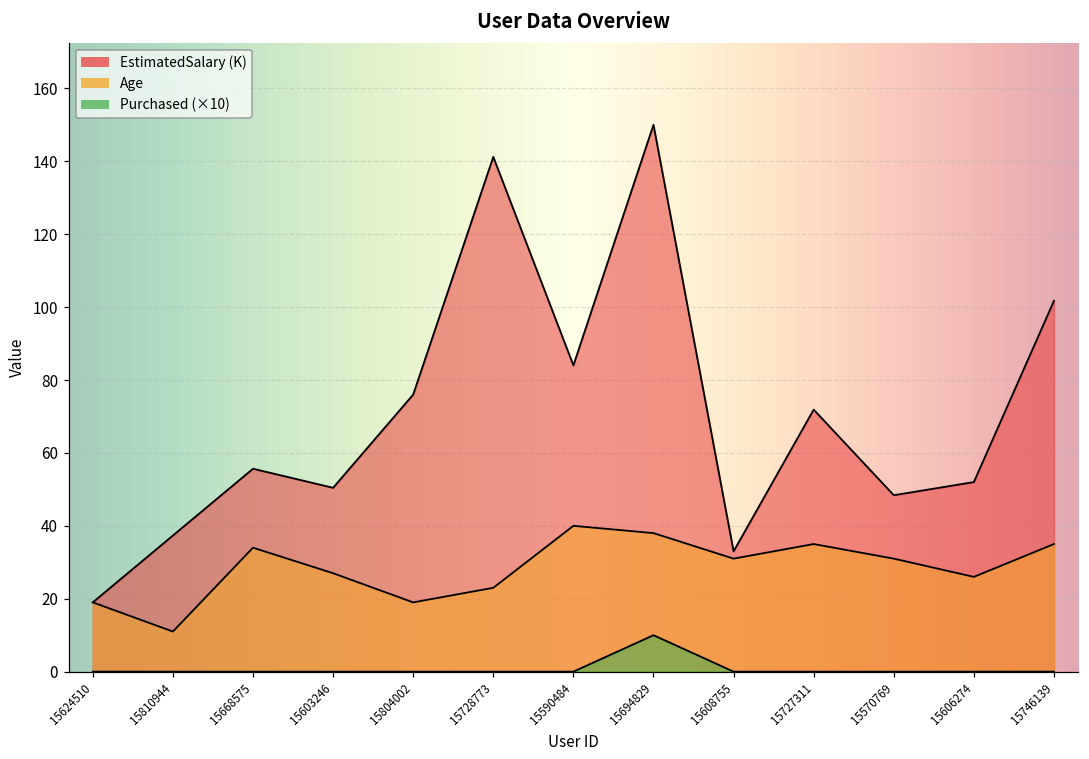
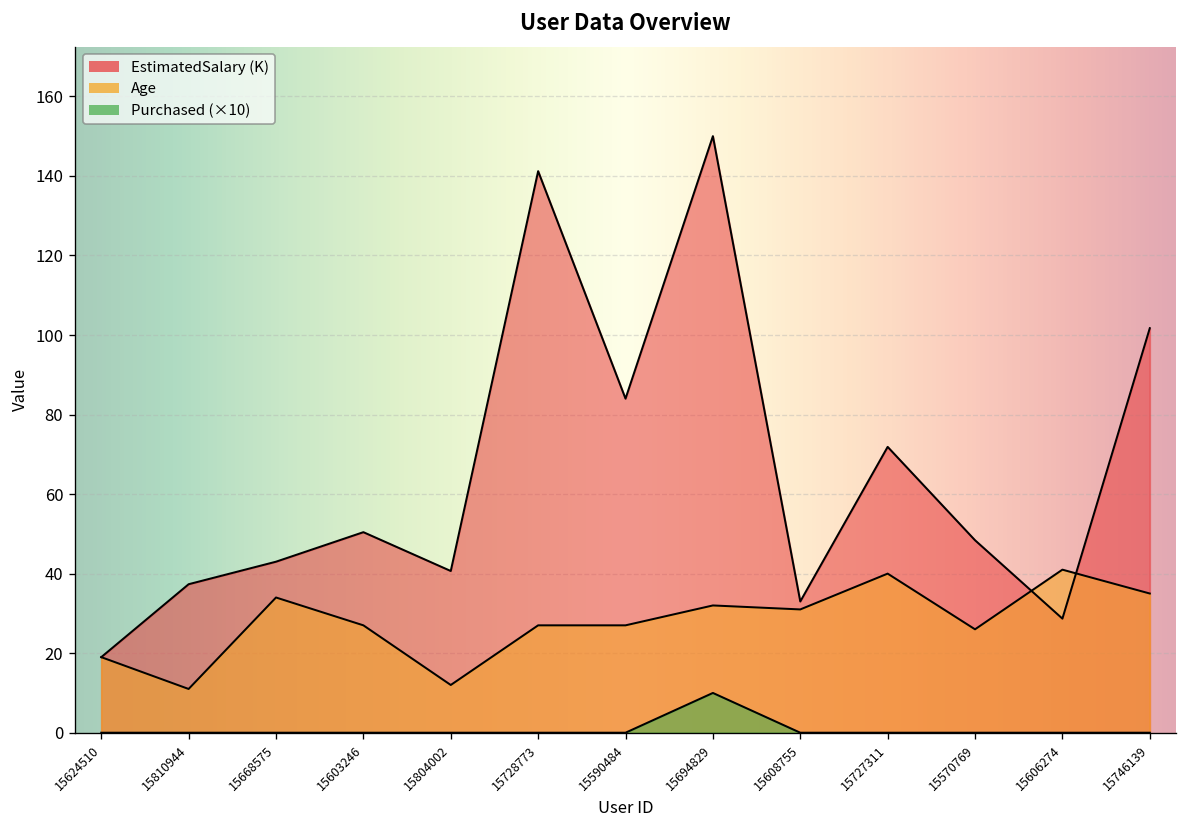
  {
    "EstimatedSalary (K)": {
      "15810944": 37,
-     "15668575": 56,
+     "15668575": 43,
      "15603246": 50,
-     "15804002": 76,
+     "15804002": 41,
      "15728773": 141,
      "15590484": 84,
      "15694829": 150,
      "15608755": 33,
      "15727311": 72,
      "15570769": 48,
-     "15606274": 52,
+     "15606274": 29,
      "15746139": 102
    },
    "Age": {
      "15810944": 11,
      "15668575": 34,
      "15603246": 27,
-     "15804002": 19,
-     "15728773": 23,
-     "15590484": 40,
-     "15694829": 38,
+     "15804002": 12,
+     "15728773": 27,
+     "15590484": 27,
+     "15694829": 32,
      "15608755": 31,
-     "15727311": 35,
-     "15570769": 31,
-     "15606274": 26,
+     "15727311": 40,
+     "15570769": 26,
+     "15606274": 41,
      "15746139": 35
    },
    "Purchased (×10)": {
      "15624510": 0,
      "15810944": 0,
      "15668575": 0,
      "15603246": 0,
      "15804002": 0,
      "15728773": 0,
      "15590484": 0,
      "15694829": 10,
      "15608755": 0,
      "15727311": 0,
      "15570769": 0,
      "15606274": 0,
      "15746139": 0
    }
  }
